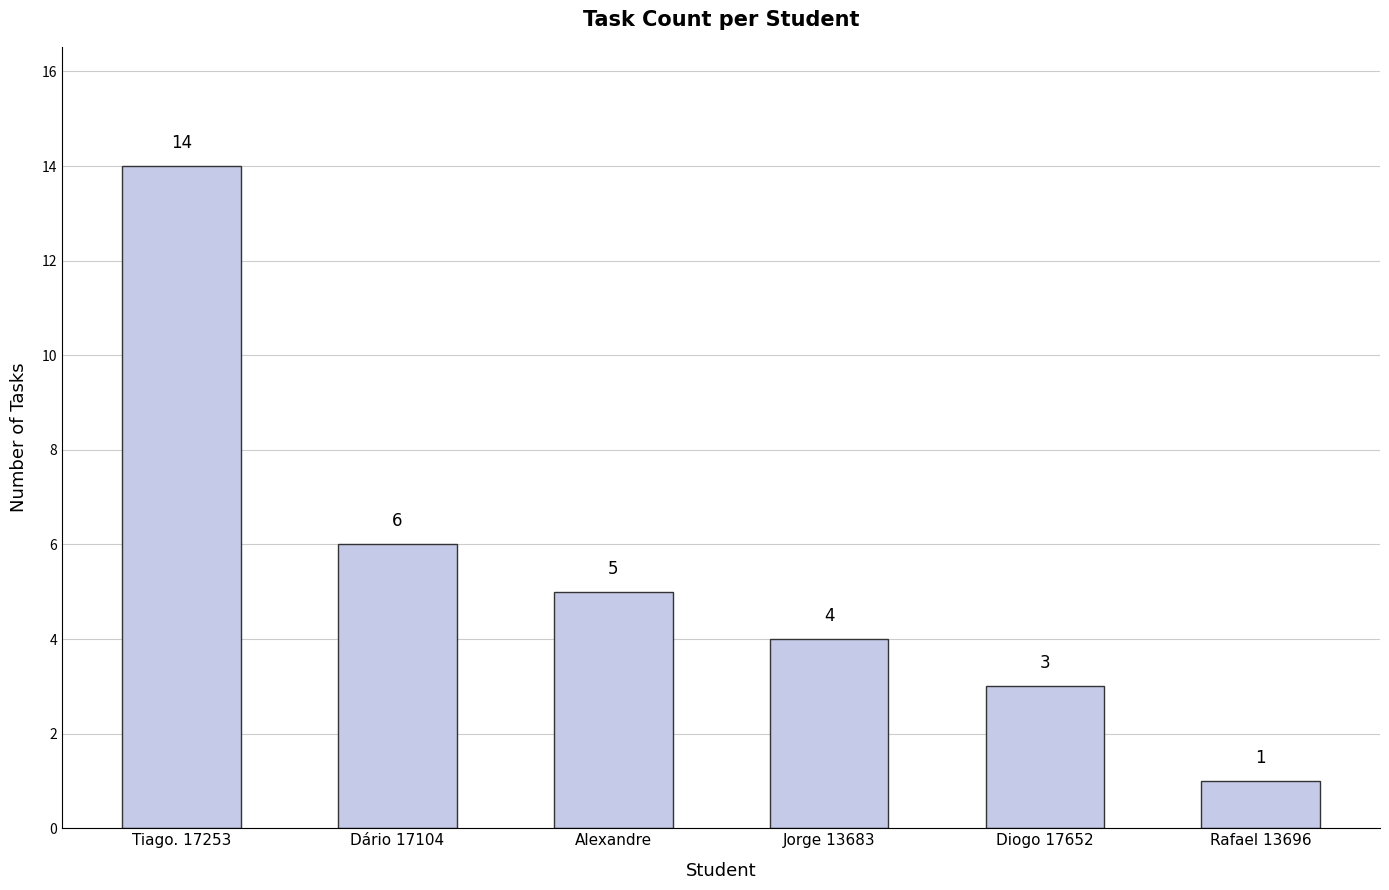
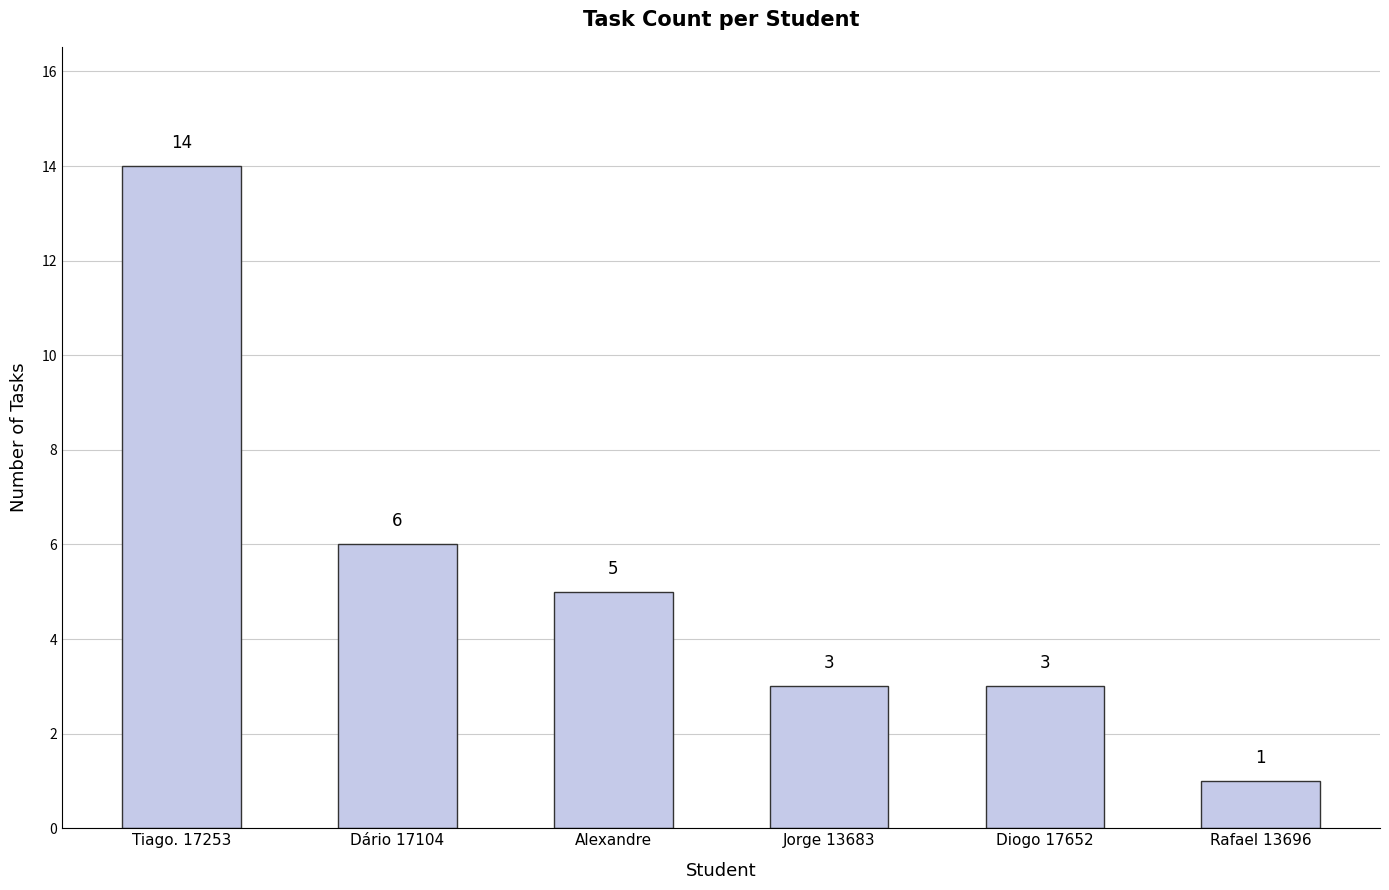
  {
    "Tiago. 17253": 14,
    "Dário 17104": 6,
    "Alexandre": 5,
-   "Jorge 13683": 4,
+   "Jorge 13683": 3,
    "Diogo 17652": 3,
    "Rafael 13696": 1
  }
